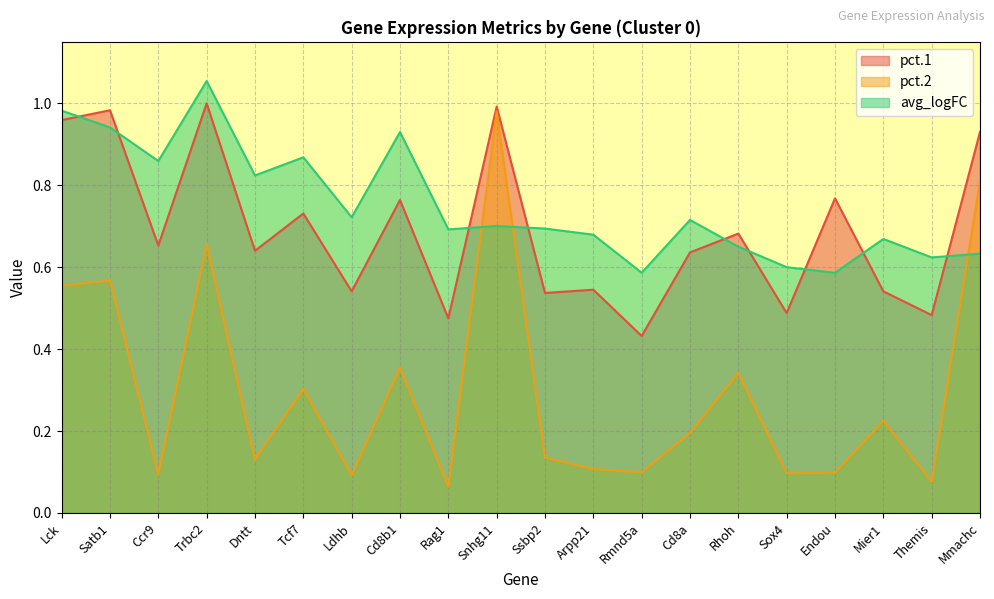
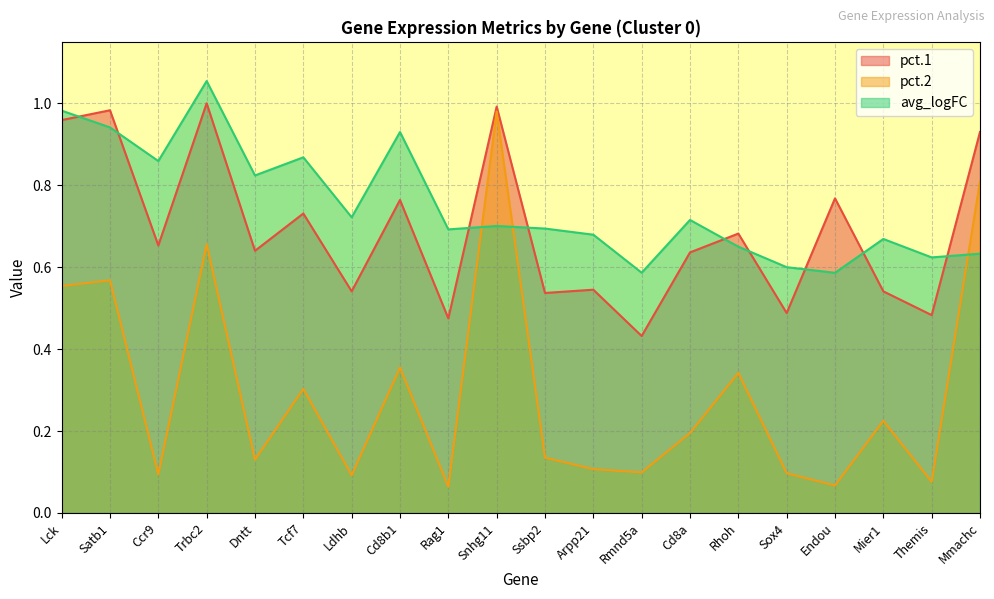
  {
    "pct.1": {
      "Lck": 0.96,
      "Satb1": 0.98,
      "Ccr9": 0.65,
      "Trbc2": 1.00,
      "Dntt": 0.64,
      "Tcf7": 0.73,
      "Ldhb": 0.54,
      "Cd8b1": 0.76,
      "Rag1": 0.48,
      "Snhg11": 0.99,
      "Ssbp2": 0.54,
      "Arpp21": 0.55,
      "Rmnd5a": 0.43,
      "Cd8a": 0.64,
      "Rhoh": 0.68,
      "Sox4": 0.49,
      "Endou": 0.77,
      "Mier1": 0.54,
      "Themis": 0.48,
      "Mmachc": 0.93
    },
    "pct.2": {
      "Lck": 0.55,
      "Satb1": 0.57,
      "Ccr9": 0.09,
      "Trbc2": 0.66,
      "Dntt": 0.13,
      "Tcf7": 0.30,
      "Ldhb": 0.09,
      "Cd8b1": 0.36,
      "Rag1": 0.06,
      "Snhg11": 0.98,
      "Ssbp2": 0.14,
      "Arpp21": 0.11,
      "Rmnd5a": 0.10,
      "Cd8a": 0.20,
      "Rhoh": 0.34,
      "Sox4": 0.10,
-     "Endou": 0.10,
+     "Endou": 0.07,
      "Mier1": 0.23,
      "Themis": 0.08,
      "Mmachc": 0.81
    },
    "avg_logFC": {
      "Lck": 0.98,
      "Satb1": 0.94,
      "Ccr9": 0.86,
      "Trbc2": 1.05,
      "Dntt": 0.82,
      "Tcf7": 0.87,
      "Ldhb": 0.72,
      "Cd8b1": 0.93,
      "Rag1": 0.69,
      "Snhg11": 0.70,
      "Ssbp2": 0.69,
      "Arpp21": 0.68,
      "Rmnd5a": 0.59,
      "Cd8a": 0.72,
      "Rhoh": 0.65,
      "Sox4": 0.60,
      "Endou": 0.59,
      "Mier1": 0.67,
      "Themis": 0.62,
      "Mmachc": 0.63
    }
  }
